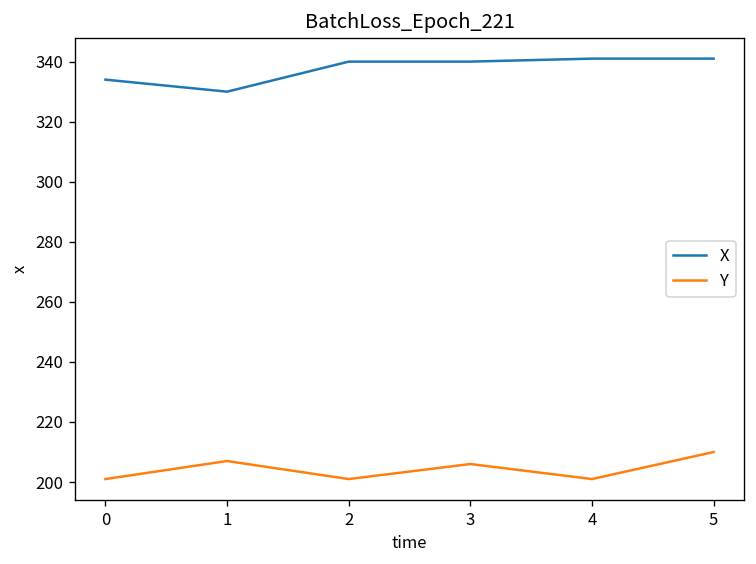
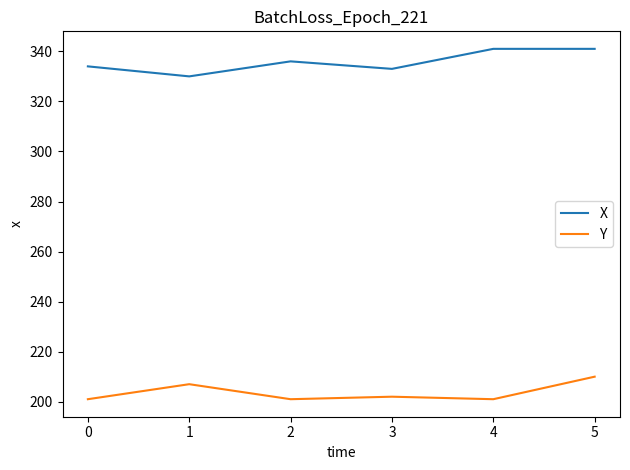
  {
    "X": {
      "0": 334,
      "1": 330,
-     "2": 340,
-     "3": 340,
+     "2": 336,
+     "3": 333,
      "4": 341,
      "5": 341
    },
    "Y": {
      "0": 201,
      "1": 207,
      "2": 201,
-     "3": 206,
+     "3": 202,
      "4": 201,
      "5": 210
    }
  }
